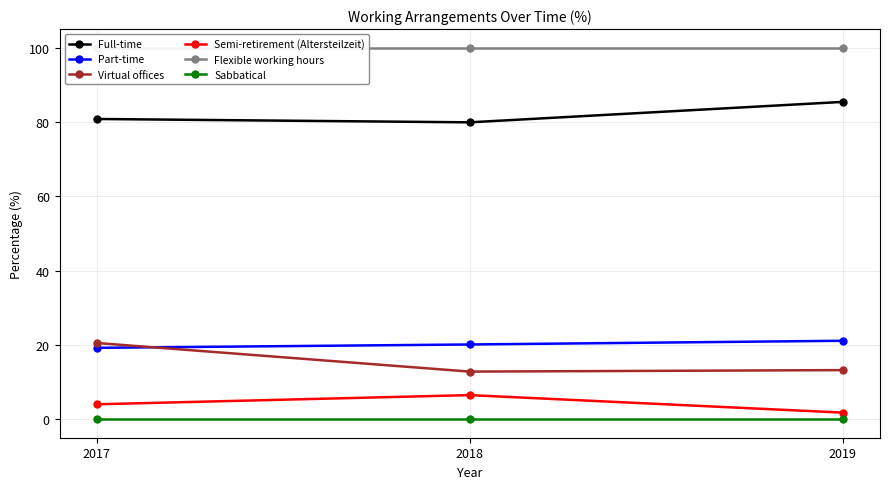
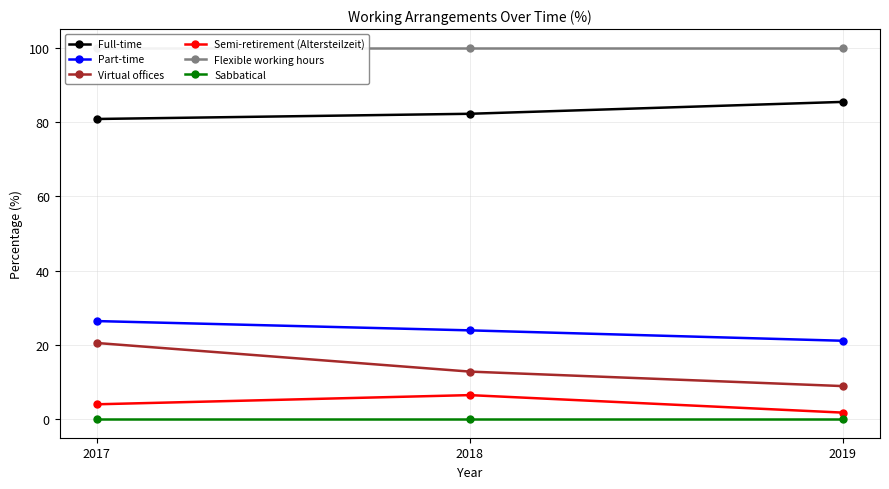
  {
    "Full-time": {
      "2017": 81,
-     "2018": 80,
+     "2018": 82,
      "2019": 85
    },
    "Part-time": {
-     "2017": 19,
-     "2018": 20,
+     "2017": 26,
+     "2018": 24,
      "2019": 21
    },
    "Virtual offices": {
      "2017": 21,
      "2018": 13,
-     "2019": 13
+     "2019": 9
    },
    "Semi-retirement (Altersteilzeit)": {
      "2017": 4,
      "2018": 6,
      "2019": 2
    },
    "Flexible working hours": {
      "2018": 100,
      "2019": 100
    },
    "Sabbatical": {
      "2017": 0,
      "2018": 0,
      "2019": 0
    }
  }
